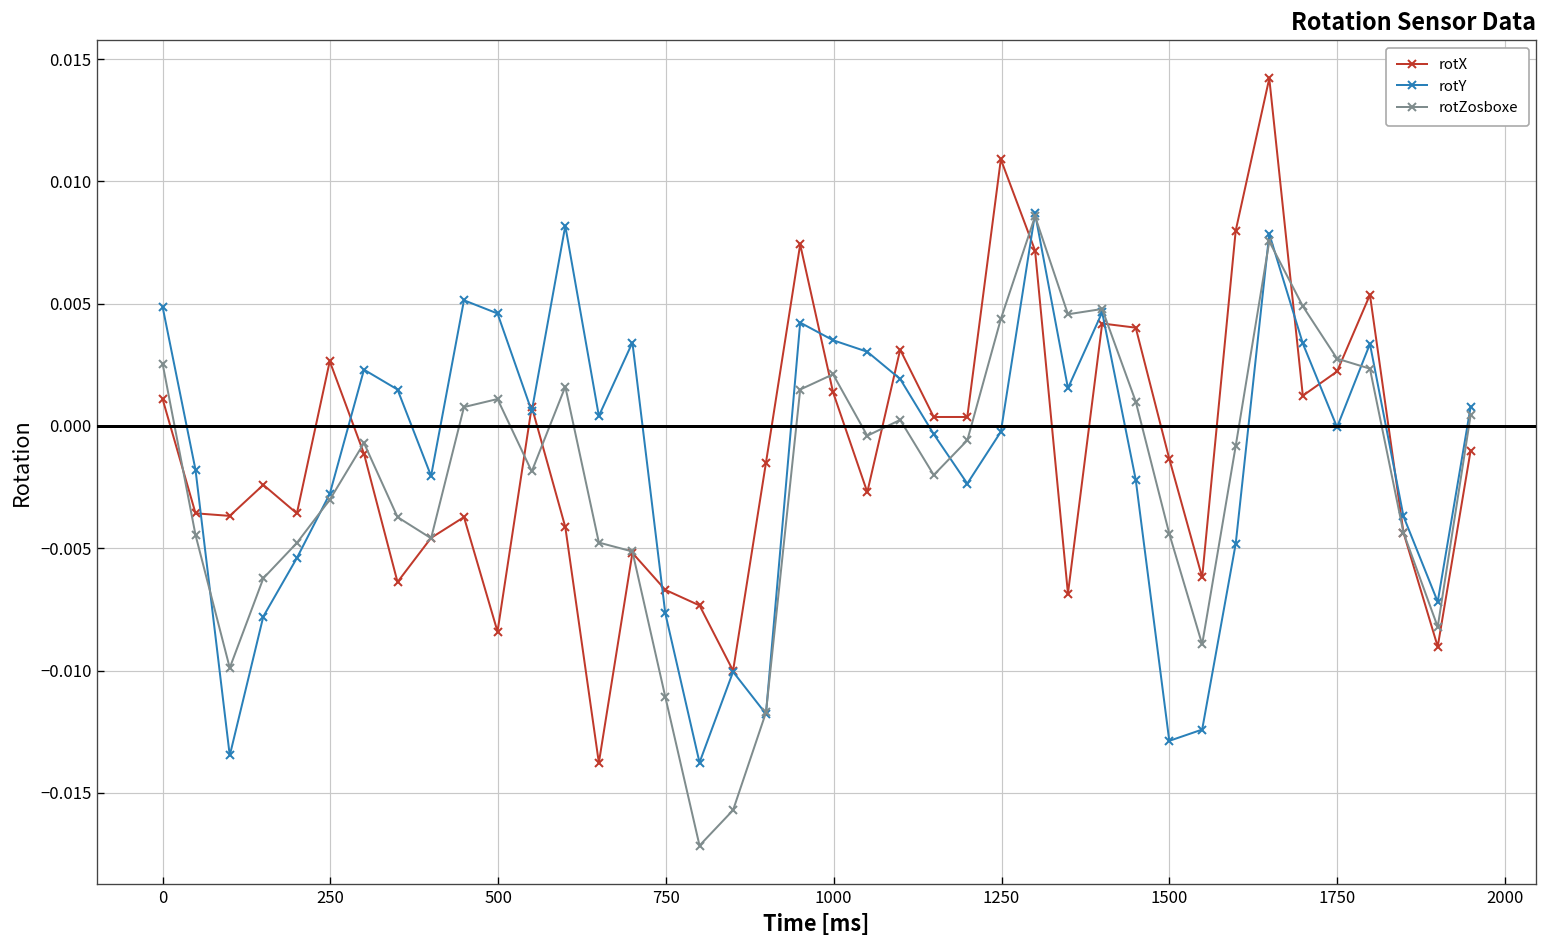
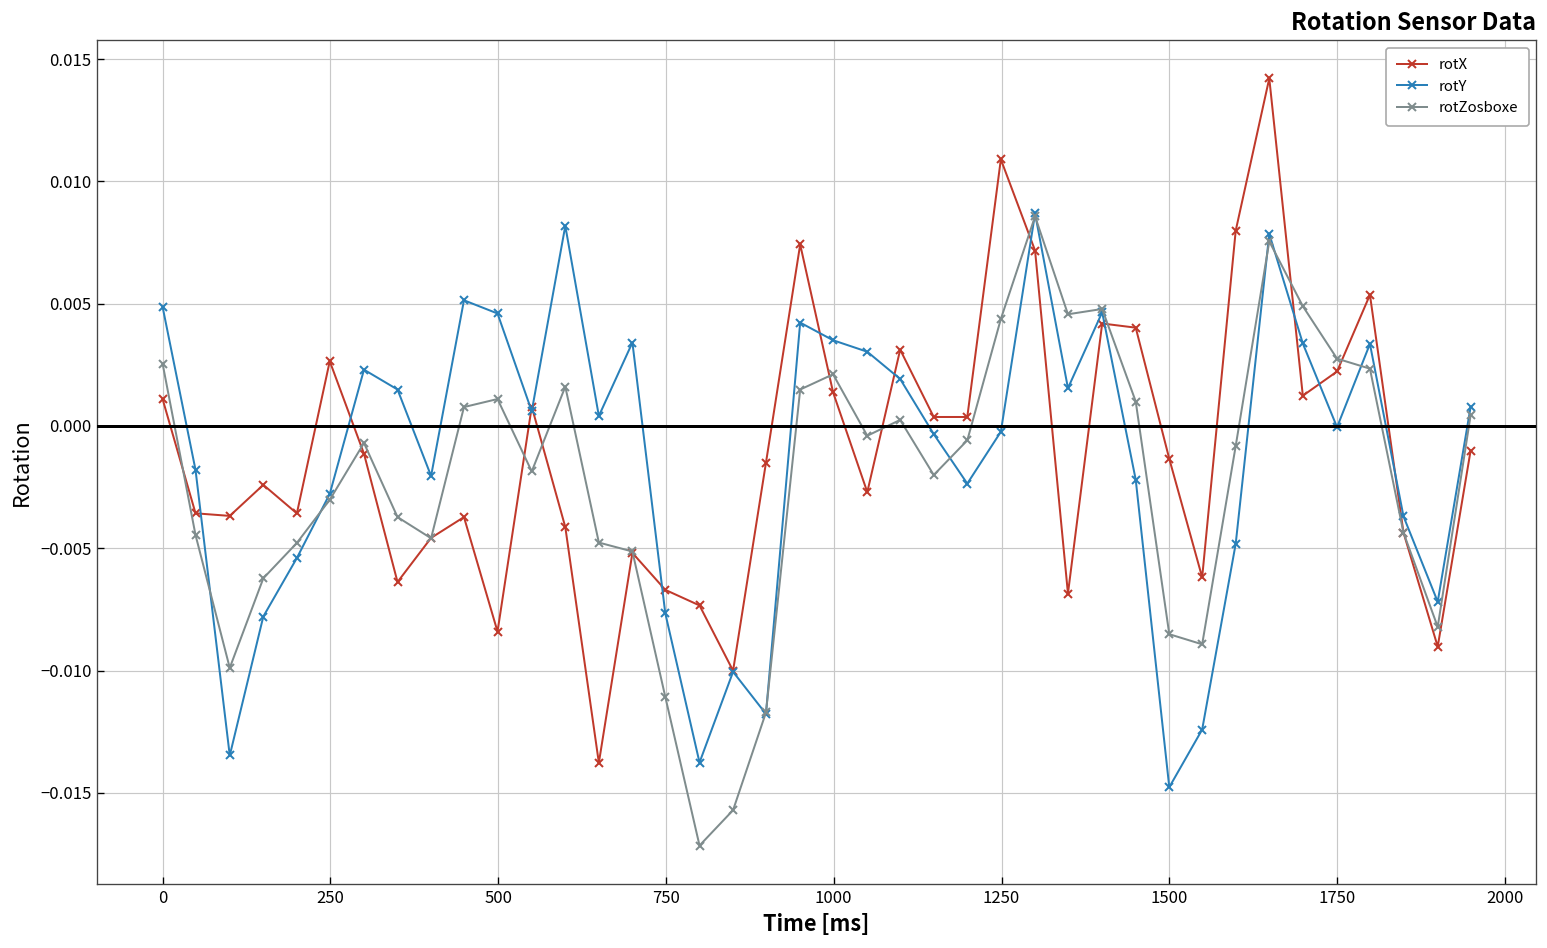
  {
    "rotX": {
      "0": 0.0011,
      "1500": -0.0013,
      "1750": 0.0022
    },
    "rotY": {
      "0": 0.0049,
-     "1500": -0.0129,
+     "1500": -0.0148,
      "1750": 0.0000
    },
    "rotZosboxe": {
      "0": 0.0025,
-     "1500": -0.0044,
+     "1500": -0.0085,
      "1750": 0.0028
    }
  }
